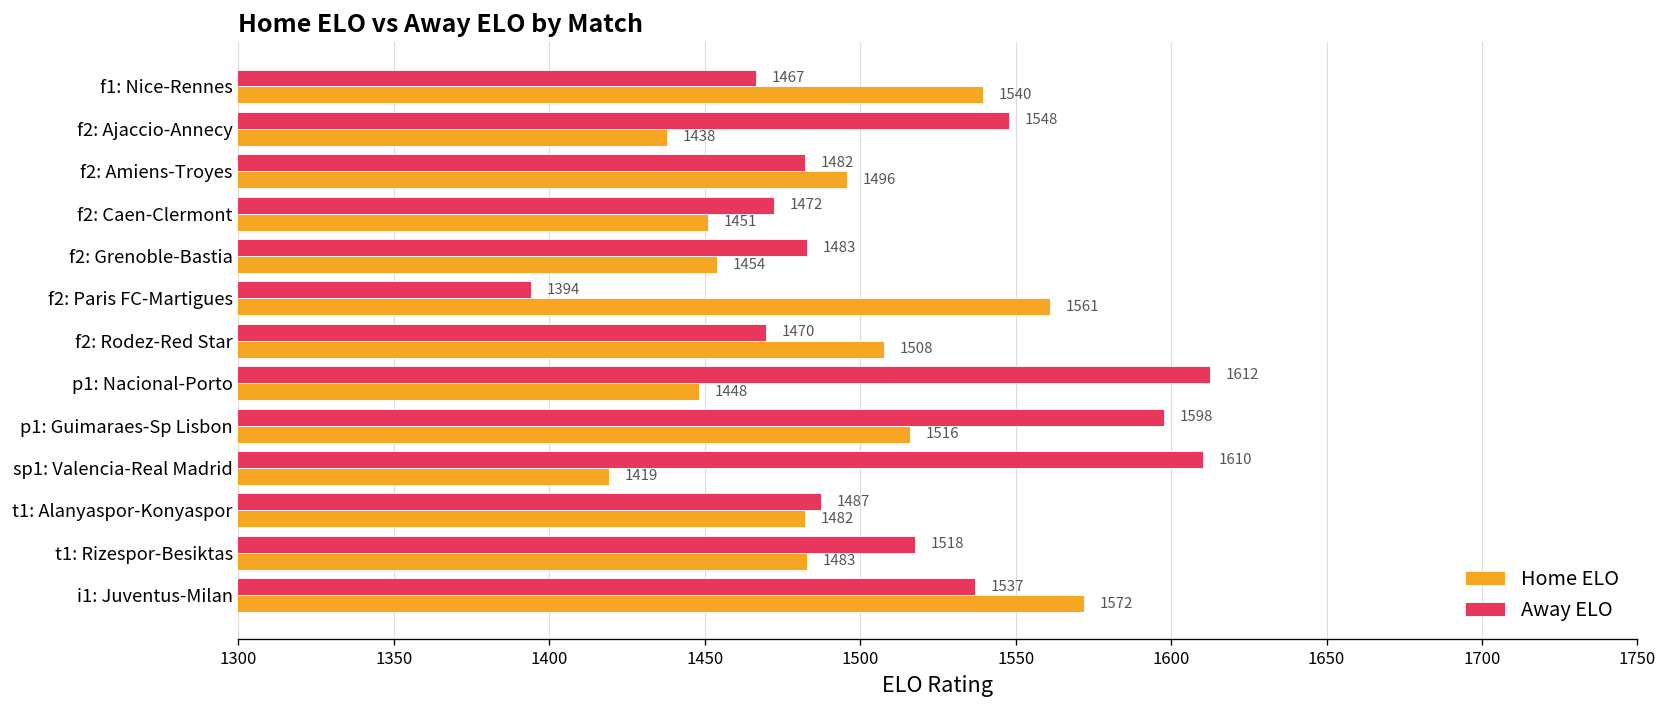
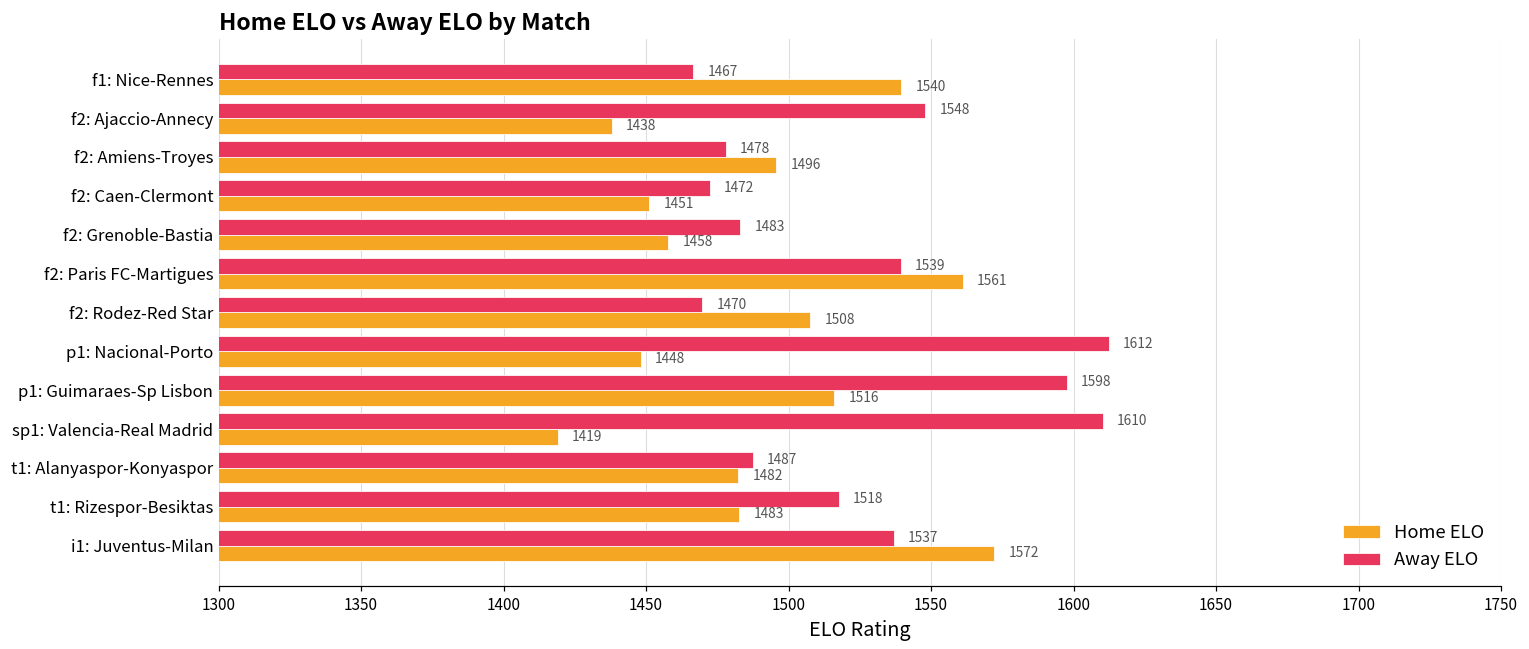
  {
    "Home ELO": {
      "f1: Nice-Rennes": 1540,
      "f2: Ajaccio-Annecy": 1438,
      "f2: Amiens-Troyes": 1496,
      "f2: Caen-Clermont": 1451,
-     "f2: Grenoble-Bastia": 1454,
+     "f2: Grenoble-Bastia": 1458,
      "f2: Paris FC-Martigues": 1561,
      "f2: Rodez-Red Star": 1508,
      "p1: Nacional-Porto": 1448,
      "p1: Guimaraes-Sp Lisbon": 1516,
      "sp1: Valencia-Real Madrid": 1419,
      "t1: Alanyaspor-Konyaspor": 1482,
      "t1: Rizespor-Besiktas": 1483,
      "i1: Juventus-Milan": 1572
    },
    "Away ELO": {
      "f1: Nice-Rennes": 1467,
      "f2: Ajaccio-Annecy": 1548,
-     "f2: Amiens-Troyes": 1482,
+     "f2: Amiens-Troyes": 1478,
      "f2: Caen-Clermont": 1472,
      "f2: Grenoble-Bastia": 1483,
-     "f2: Paris FC-Martigues": 1394,
+     "f2: Paris FC-Martigues": 1539,
      "f2: Rodez-Red Star": 1470,
      "p1: Nacional-Porto": 1612,
      "p1: Guimaraes-Sp Lisbon": 1598,
      "sp1: Valencia-Real Madrid": 1610,
      "t1: Alanyaspor-Konyaspor": 1487,
      "t1: Rizespor-Besiktas": 1518,
      "i1: Juventus-Milan": 1537
    }
  }
